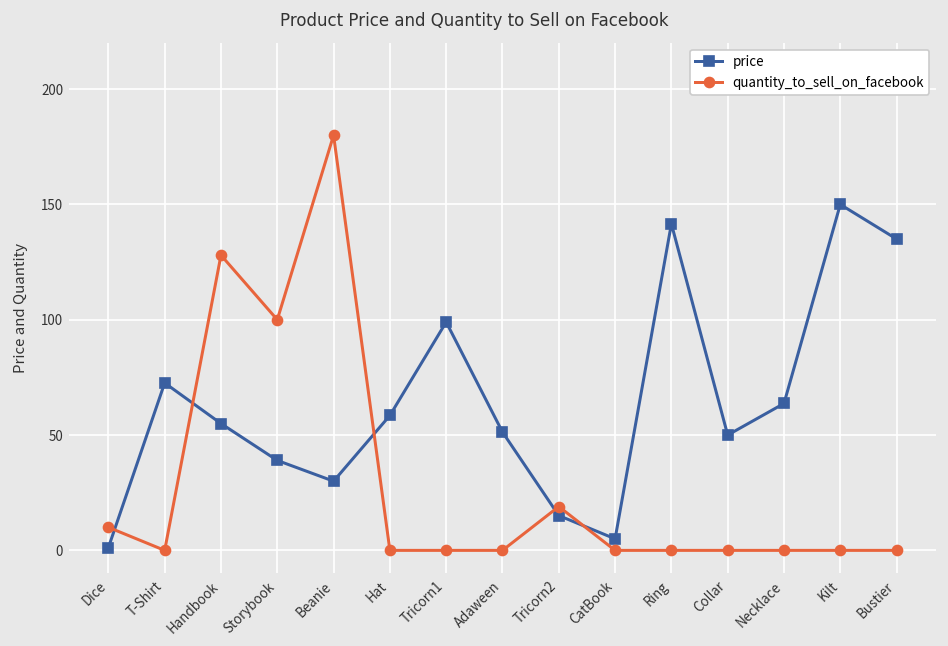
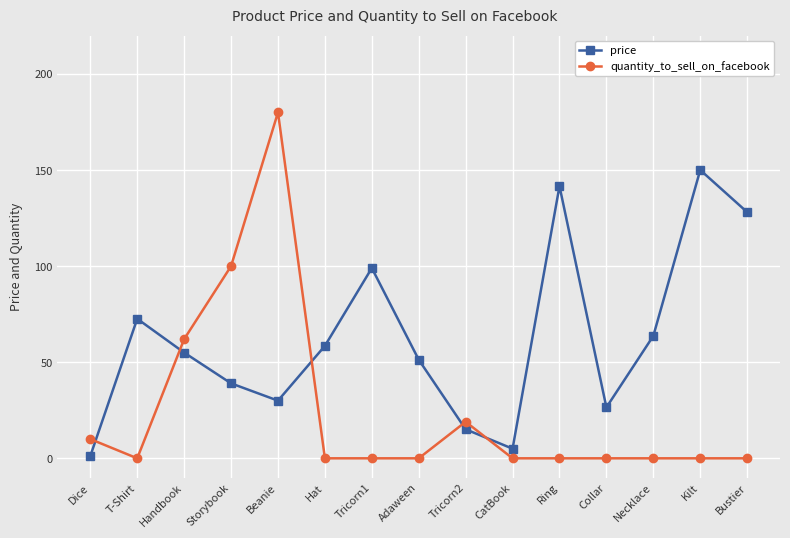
  {
    "price": {
      "Dice": 1,
      "T-Shirt": 73,
      "Handbook": 55,
      "Storybook": 39,
      "Beanie": 30,
      "Hat": 59,
      "Tricorn1": 99,
      "Adaween": 51,
      "Tricorn2": 15,
      "CatBook": 5,
      "Ring": 142,
-     "Collar": 50,
+     "Collar": 27,
      "Necklace": 64,
      "Kilt": 150,
-     "Bustier": 135
+     "Bustier": 128
    },
    "quantity_to_sell_on_facebook": {
      "Dice": 10,
      "T-Shirt": 0,
-     "Handbook": 128,
+     "Handbook": 62,
      "Storybook": 100,
      "Beanie": 180,
      "Hat": 0,
      "Tricorn1": 0,
      "Adaween": 0,
      "Tricorn2": 19,
      "CatBook": 0,
      "Ring": 0,
      "Collar": 0,
      "Necklace": 0,
      "Kilt": 0,
      "Bustier": 0
    }
  }
